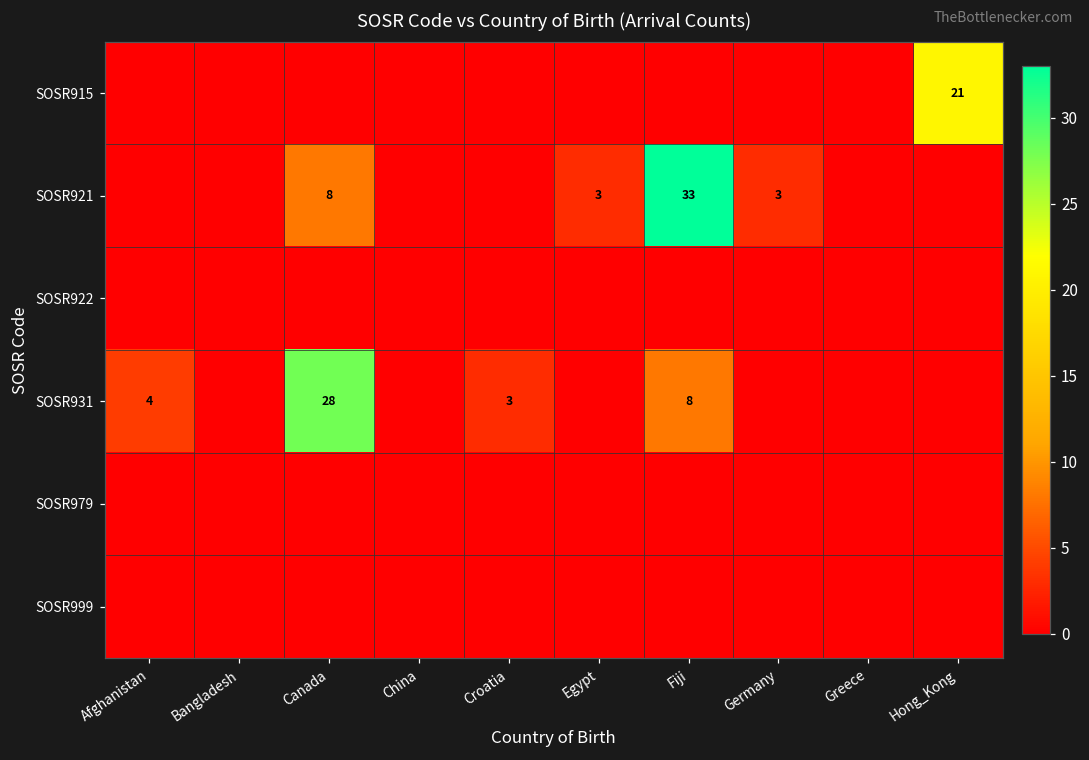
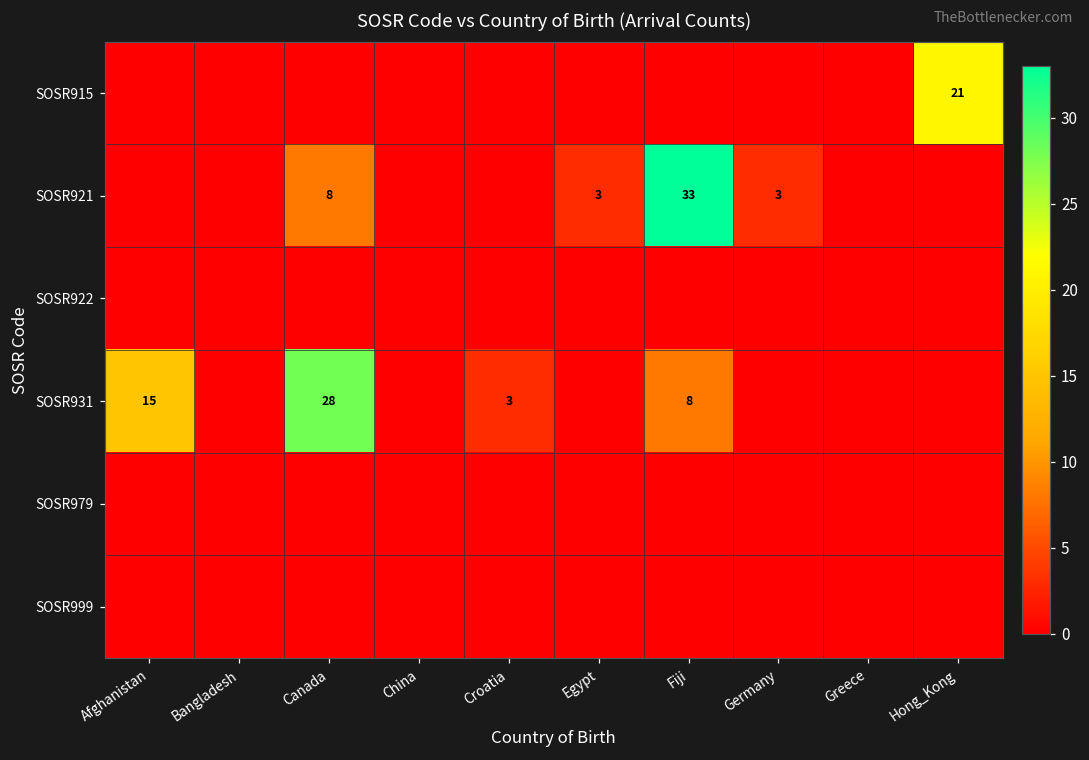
  {
    "SOSR915": {
      "Hong_Kong": 21
    },
    "SOSR921": {
      "Canada": 8,
      "Egypt": 3,
      "Fiji": 33,
      "Germany": 3
    },
    "SOSR931": {
-     "Afghanistan": 4,
+     "Afghanistan": 15,
      "Canada": 28,
      "Croatia": 3,
      "Fiji": 8
    }
  }
